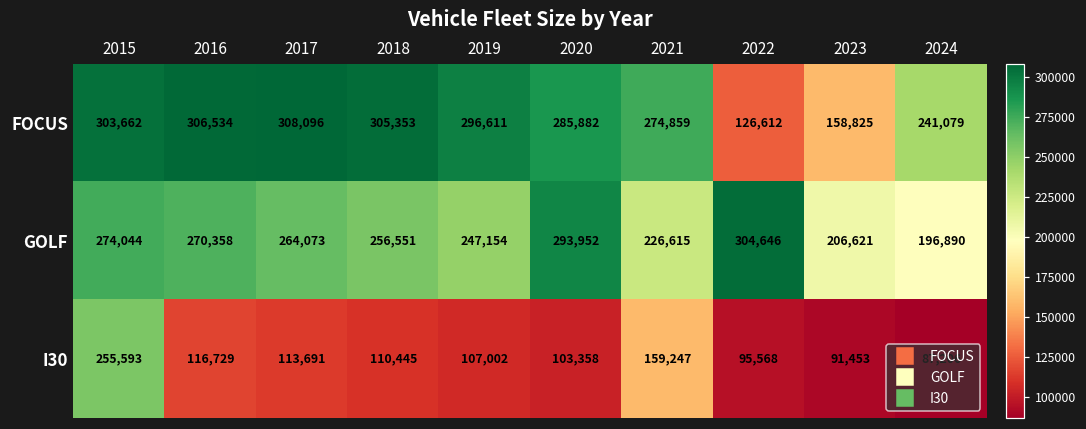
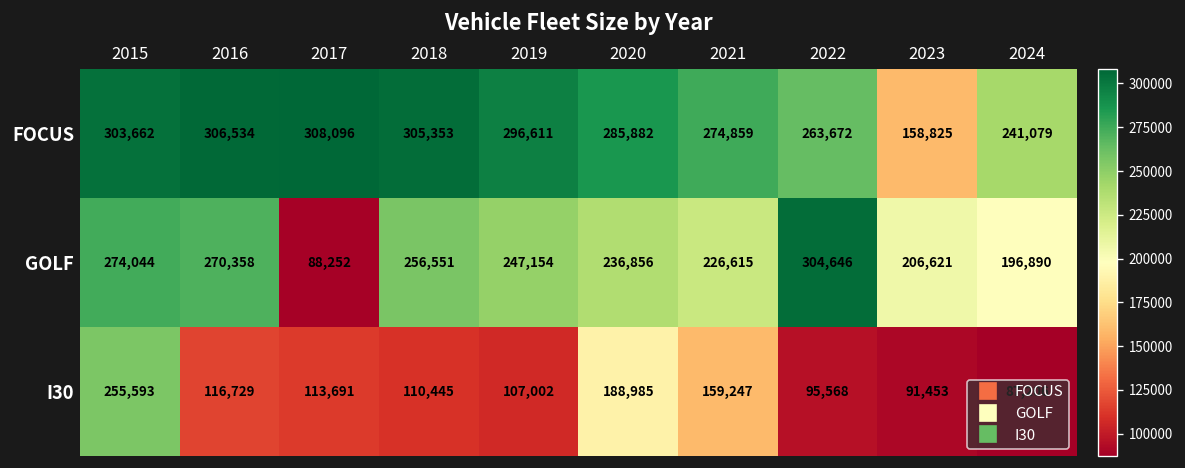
  {
    "FOCUS": {
      "2015": "303,662",
      "2016": "306,534",
      "2017": "308,096",
      "2018": "305,353",
      "2019": "296,611",
      "2020": "285,882",
      "2021": "274,859",
-     "2022": "126,612",
+     "2022": "263,672",
      "2023": "158,825",
      "2024": "241,079"
    },
    "GOLF": {
      "2015": "274,044",
      "2016": "270,358",
-     "2017": "264,073",
+     "2017": "88,252",
      "2018": "256,551",
      "2019": "247,154",
-     "2020": "293,952",
+     "2020": "236,856",
      "2021": "226,615",
      "2022": "304,646",
      "2023": "206,621",
      "2024": "196,890"
    },
    "I30": {
      "2015": "255,593",
      "2016": "116,729",
      "2017": "113,691",
      "2018": "110,445",
      "2019": "107,002",
-     "2020": "103,358",
+     "2020": "188,985",
      "2021": "159,247",
      "2022": "95,568",
      "2023": "91,453"
    }
  }
